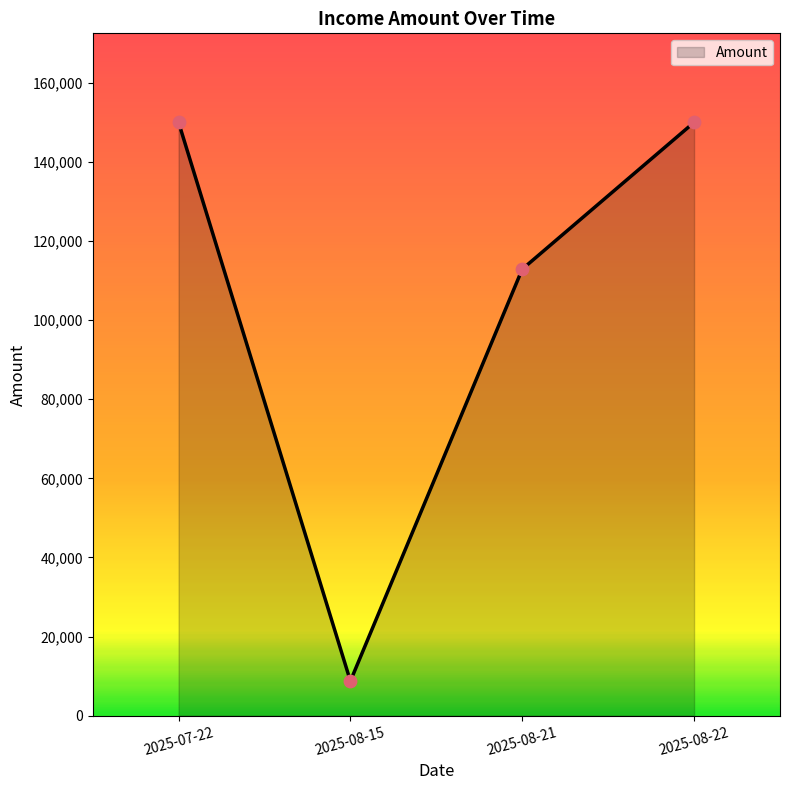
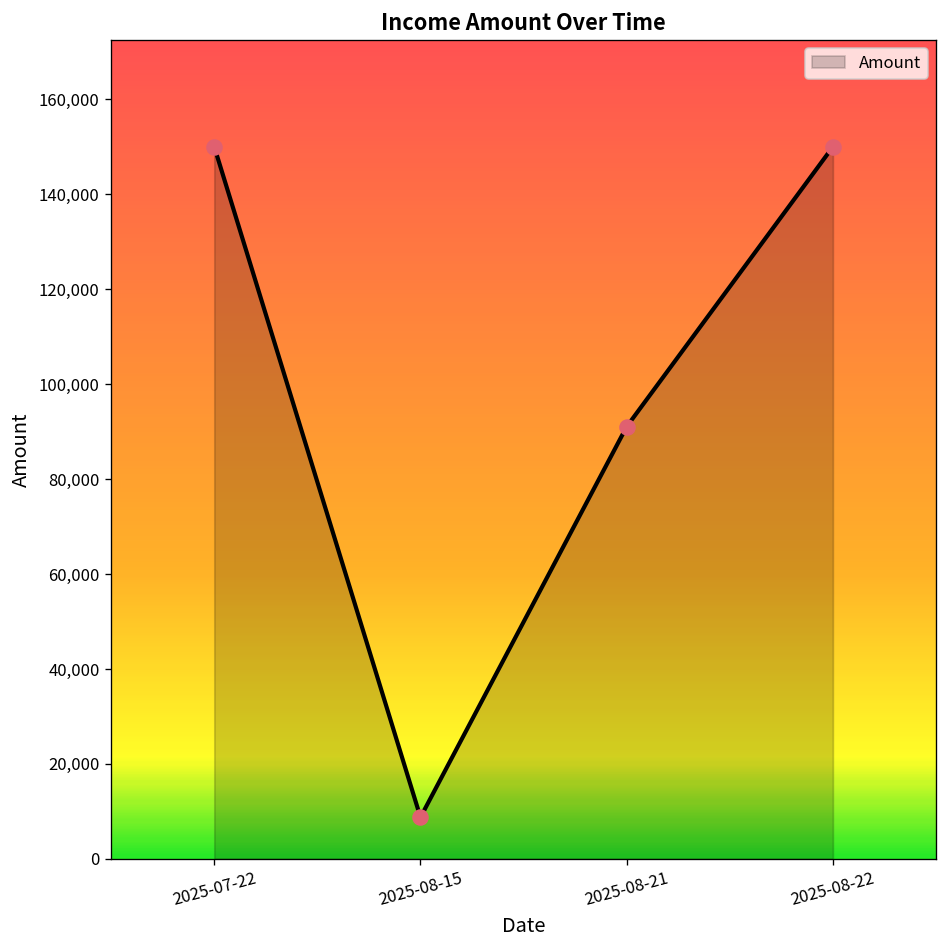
  {
    "2025-07-22": "150,000",
    "2025-08-15": "9,000",
-   "2025-08-21": "113,000",
+   "2025-08-21": "91,000",
    "2025-08-22": "150,000"
  }
